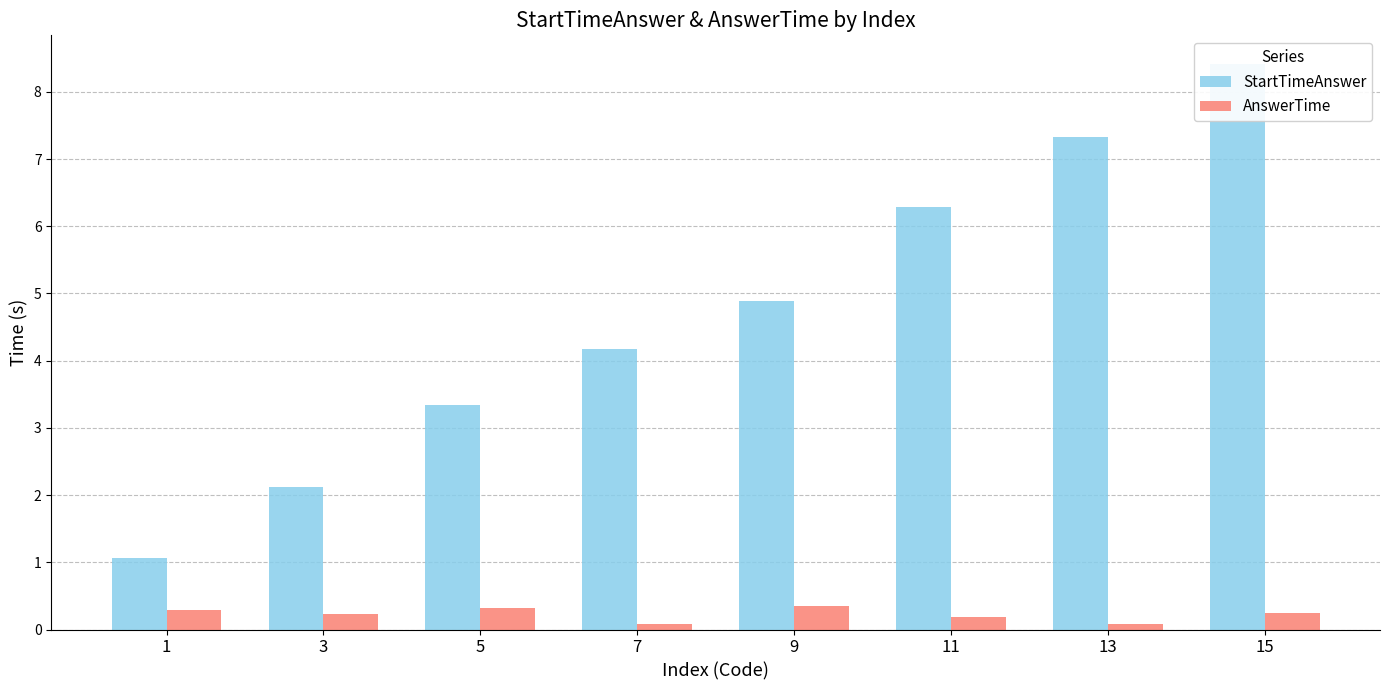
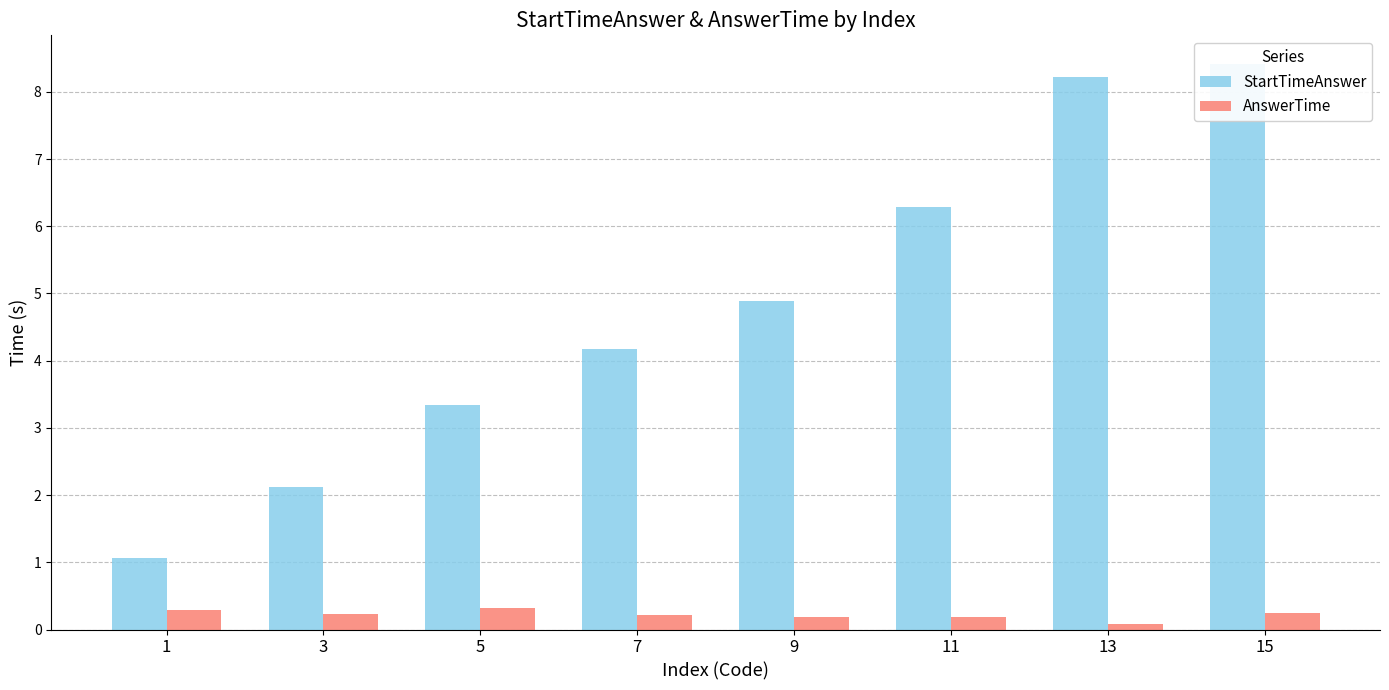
  {
    "StartTimeAnswer": {
      "1": 1.1,
      "3": 2.1,
      "5": 3.3,
      "7": 4.2,
      "9": 4.9,
      "11": 6.3,
-     "13": 7.3
+     "13": 8.2
    },
    "AnswerTime": {
      "1": 0.3,
      "3": 0.2,
      "5": 0.3,
-     "7": 0.1,
-     "9": 0.4,
+     "7": 0.2,
+     "9": 0.2,
      "11": 0.2,
      "13": 0.1,
      "15": 0.2
    }
  }
